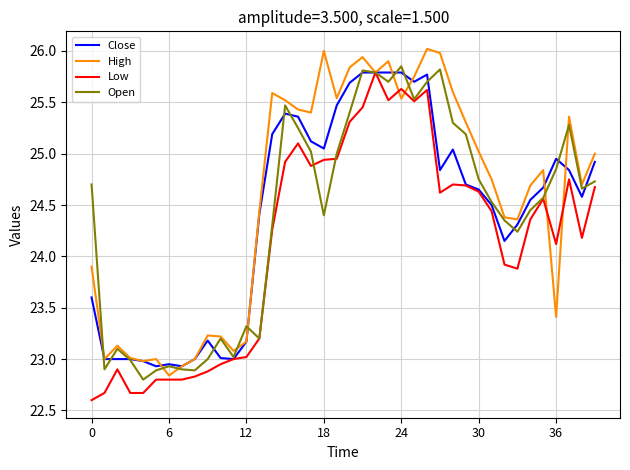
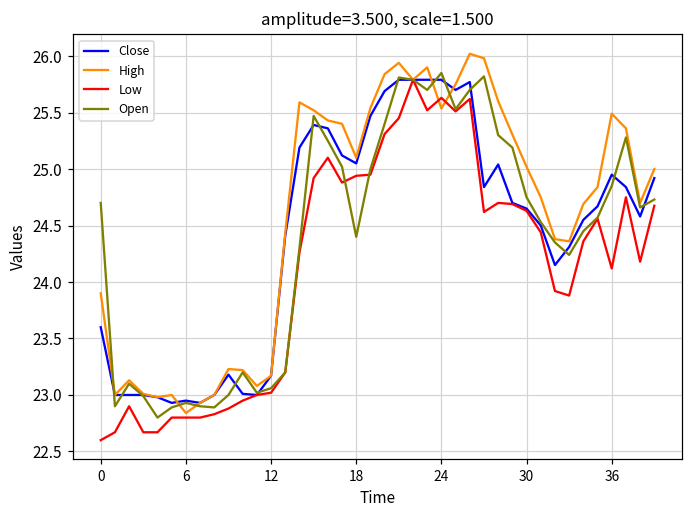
  {
    "Close": {
      "0": 23.60,
      "18": 25.05,
      "24": 25.79,
      "36": 24.95
    },
    "High": {
      "0": 23.90,
      "6": 22.84,
-     "18": 26.0,
+     "18": 25.1,
      "24": 25.54,
      "30": 25.02,
-     "36": 23.41
+     "36": 25.49
    },
    "Low": {
      "0": 22.60,
      "6": 22.80,
      "12": 23.02,
      "18": 24.94,
      "24": 25.63,
      "36": 24.12
    },
    "Open": {
      "0": 24.70,
-     "12": 23.32,
+     "12": 23.06,
      "18": 24.40,
      "24": 25.85,
      "30": 24.75,
      "36": 24.85
    }
  }
